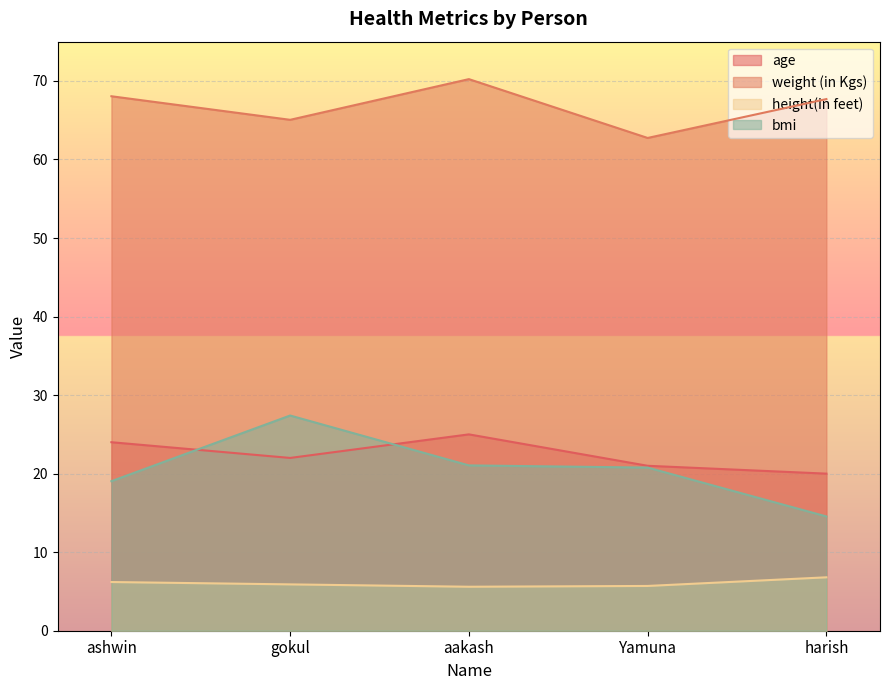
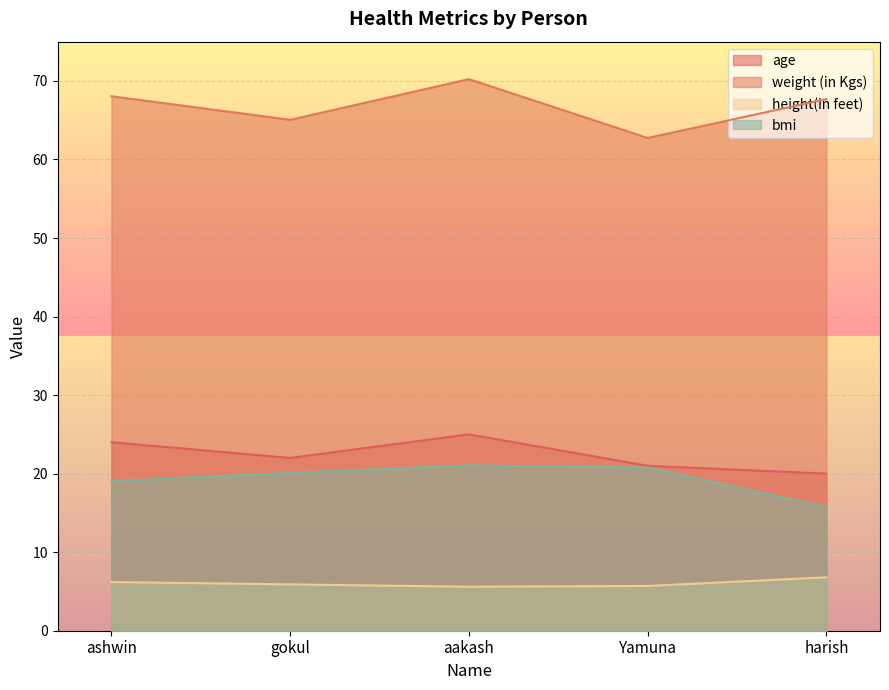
  {
    "height(in feet)": {
      "ashwin": 6,
      "gokul": 6,
      "aakash": 6,
      "Yamuna": 6,
      "harish": 7
    },
    "bmi": {
      "ashwin": 19,
-     "gokul": 27,
+     "gokul": 20,
      "aakash": 21,
-     "harish": 15
+     "harish": 16
    }
  }
